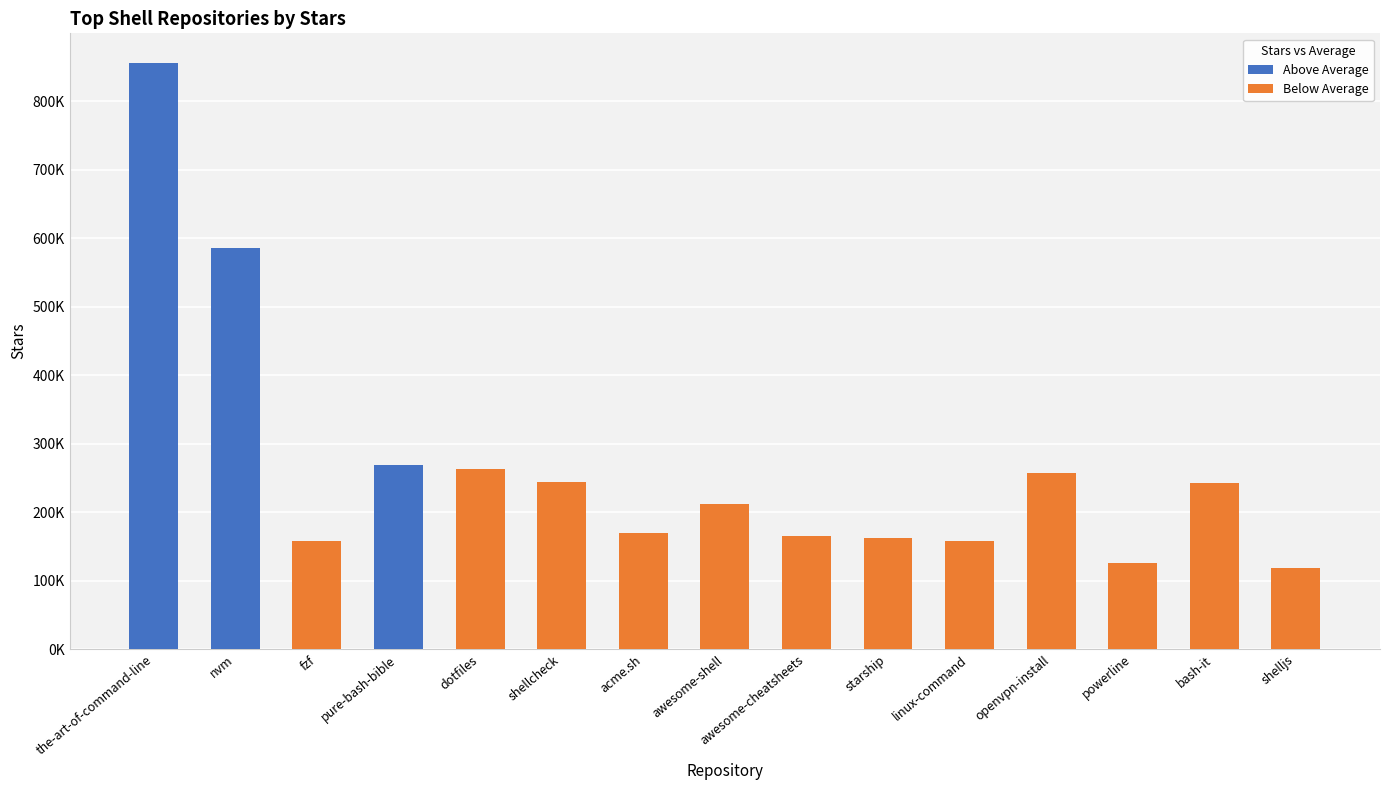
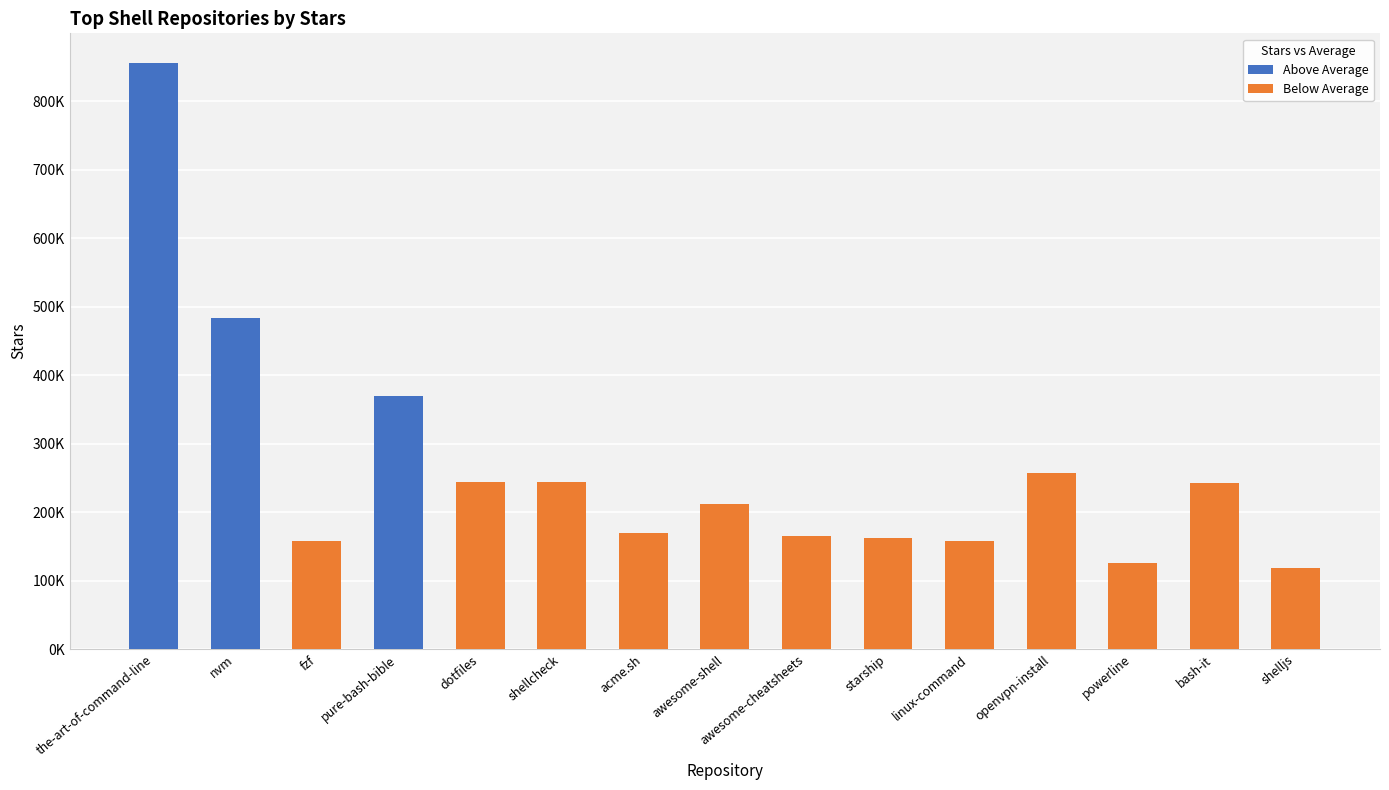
  {
    "Above Average": {
      "the-art-of-command-line": 860000,
-     "nvm": 590000,
-     "pure-bash-bible": 270000
+     "nvm": 480000,
+     "pure-bash-bible": 370000
    },
    "Below Average": {
      "fzf": 160000,
-     "dotfiles": 260000,
+     "dotfiles": 240000,
      "shellcheck": 240000,
      "acme.sh": 170000,
      "awesome-shell": 210000,
      "awesome-cheatsheets": 160000,
      "starship": 160000,
      "linux-command": 160000,
      "openvpn-install": 260000,
      "powerline": 130000,
      "bash-it": 240000,
      "shelljs": 120000
    }
  }
